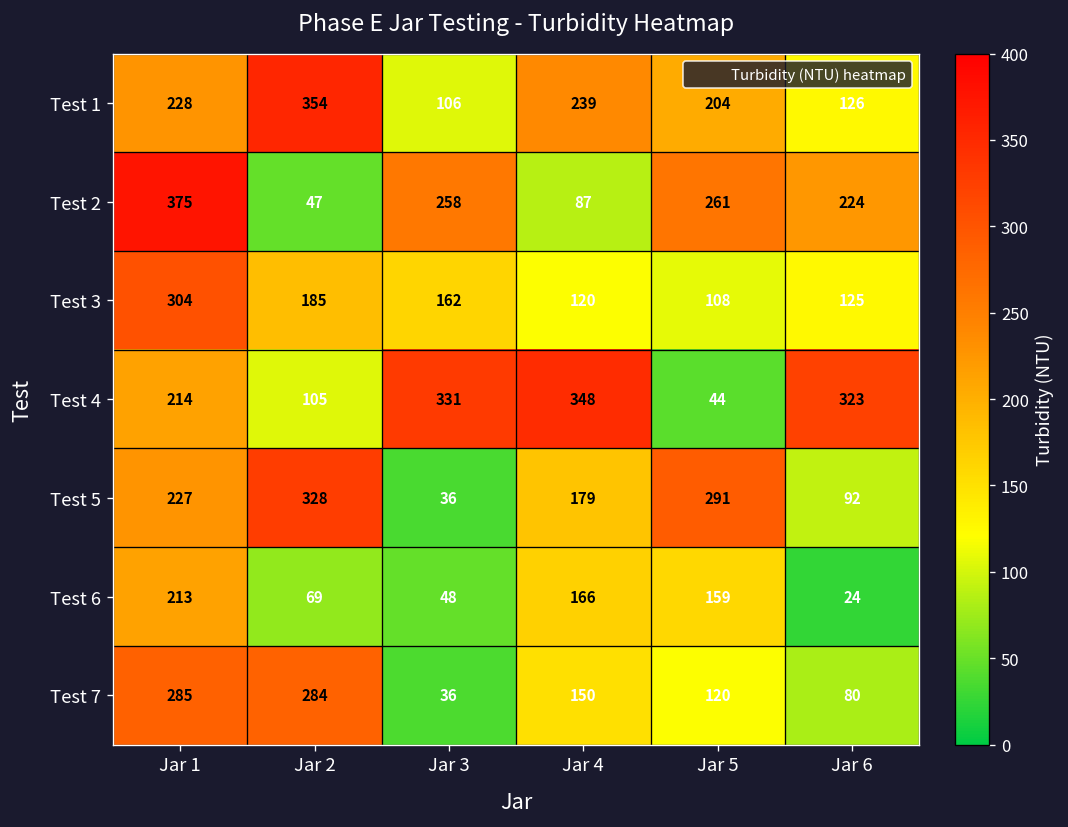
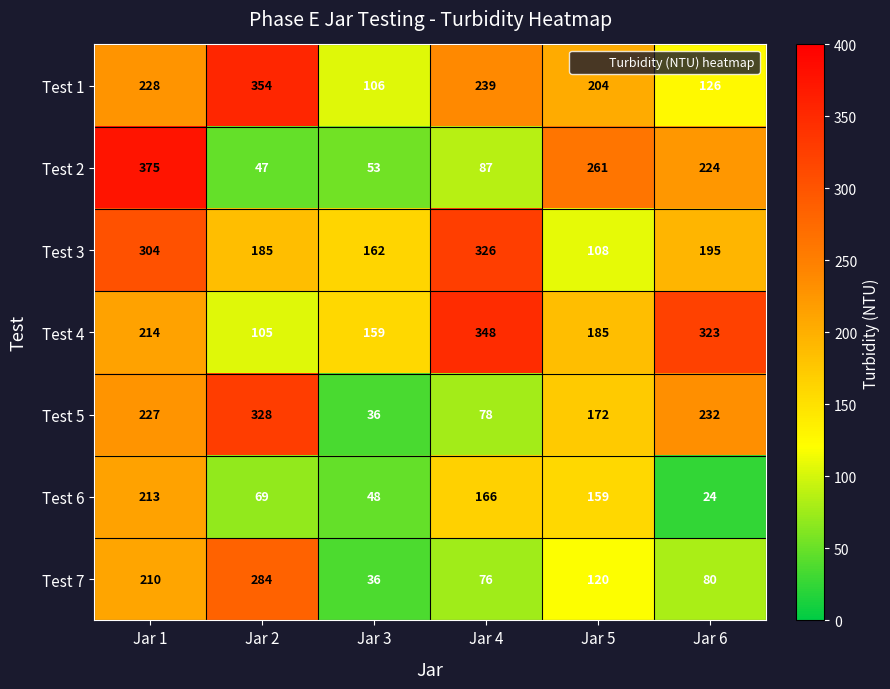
  {
    "Test 1": {
      "Jar 1": 228,
      "Jar 2": 354,
      "Jar 3": 106,
      "Jar 4": 239,
      "Jar 5": 204,
      "Jar 6": 126
    },
    "Test 2": {
      "Jar 1": 375,
      "Jar 2": 47,
-     "Jar 3": 258,
+     "Jar 3": 53,
      "Jar 4": 87,
      "Jar 5": 261,
      "Jar 6": 224
    },
    "Test 3": {
      "Jar 1": 304,
      "Jar 2": 185,
      "Jar 3": 162,
-     "Jar 4": 120,
+     "Jar 4": 326,
      "Jar 5": 108,
-     "Jar 6": 125
+     "Jar 6": 195
    },
    "Test 4": {
      "Jar 1": 214,
      "Jar 2": 105,
-     "Jar 3": 331,
+     "Jar 3": 159,
      "Jar 4": 348,
-     "Jar 5": 44,
+     "Jar 5": 185,
      "Jar 6": 323
    },
    "Test 5": {
      "Jar 1": 227,
      "Jar 2": 328,
      "Jar 3": 36,
-     "Jar 4": 179,
-     "Jar 5": 291,
-     "Jar 6": 92
+     "Jar 4": 78,
+     "Jar 5": 172,
+     "Jar 6": 232
    },
    "Test 6": {
      "Jar 1": 213,
      "Jar 2": 69,
      "Jar 3": 48,
      "Jar 4": 166,
      "Jar 5": 159,
      "Jar 6": 24
    },
    "Test 7": {
-     "Jar 1": 285,
+     "Jar 1": 210,
      "Jar 2": 284,
      "Jar 3": 36,
-     "Jar 4": 150,
+     "Jar 4": 76,
      "Jar 5": 120,
      "Jar 6": 80
    }
  }
